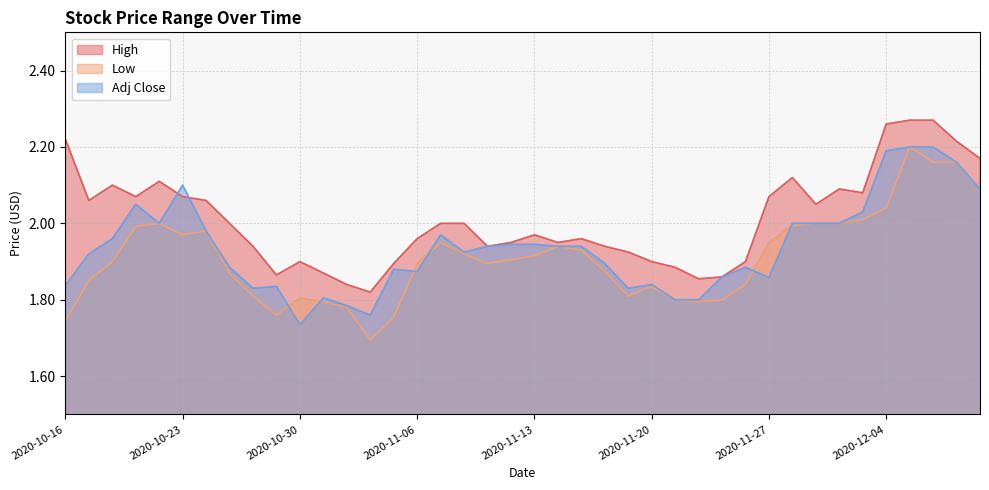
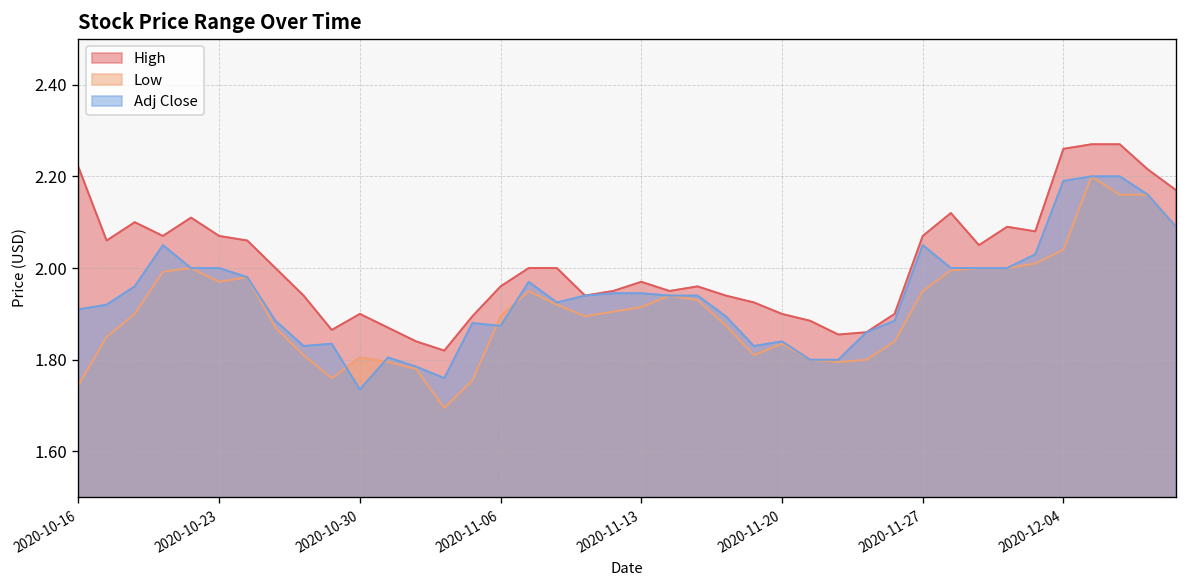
  {
    "Adj Close": {
-     "2020-10-16": 1.84,
-     "2020-10-23": 2.1,
+     "2020-10-16": 1.91,
+     "2020-10-23": 2.0,
      "2020-10-30": 1.74,
      "2020-11-06": 1.87,
      "2020-11-13": 1.95,
-     "2020-11-27": 1.86,
+     "2020-11-27": 2.05,
      "2020-12-04": 2.19
    }
  }
